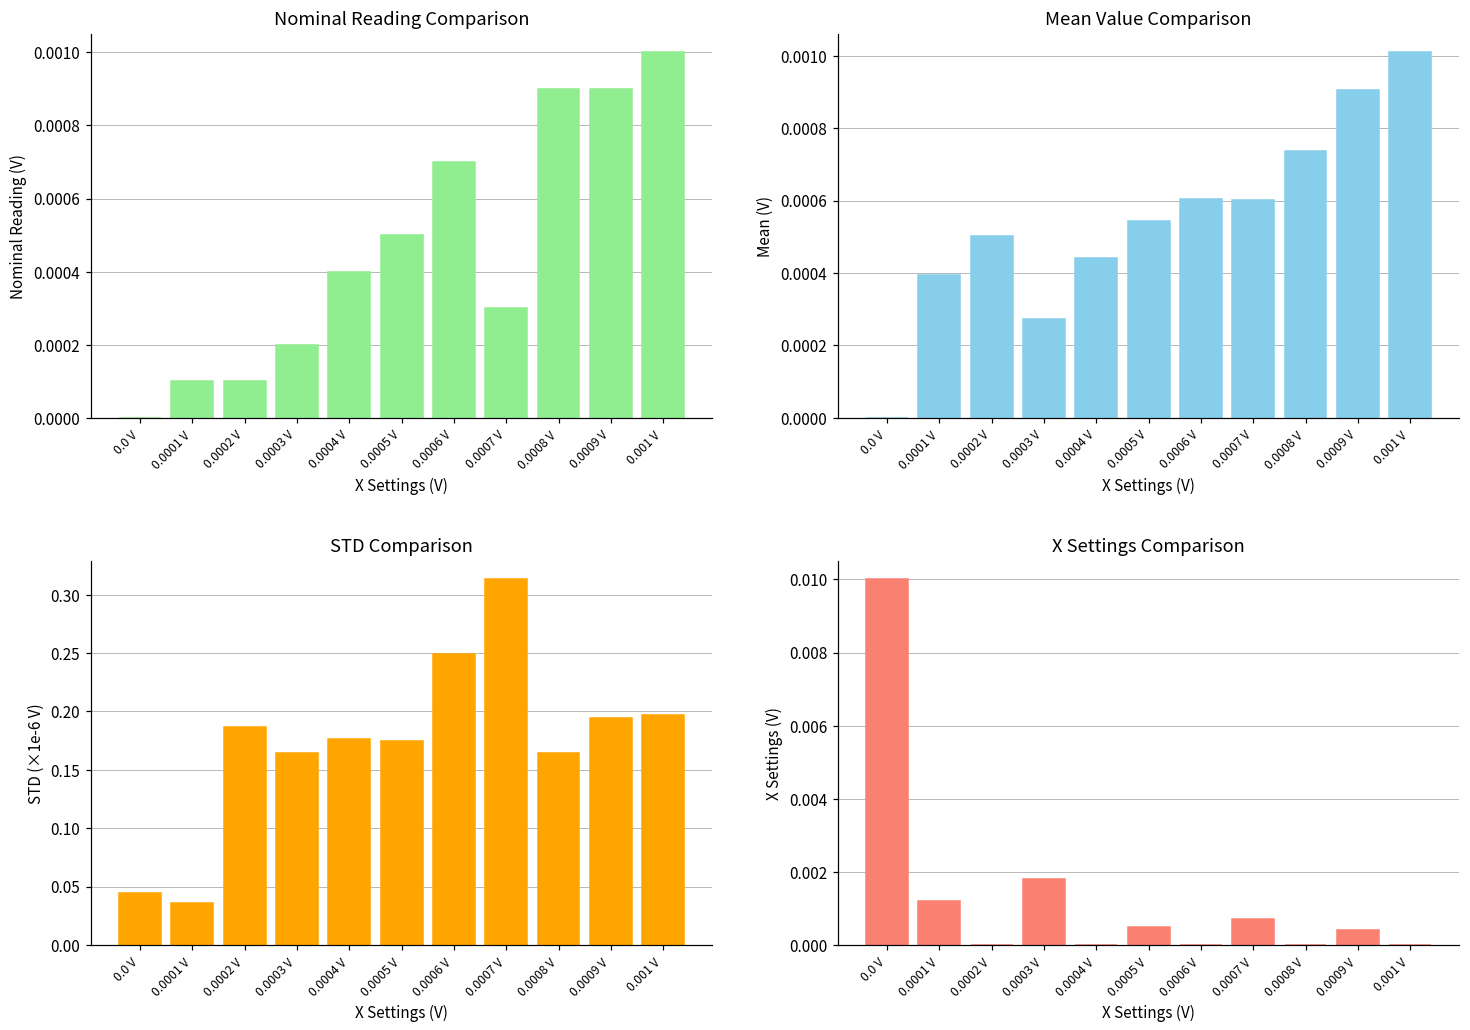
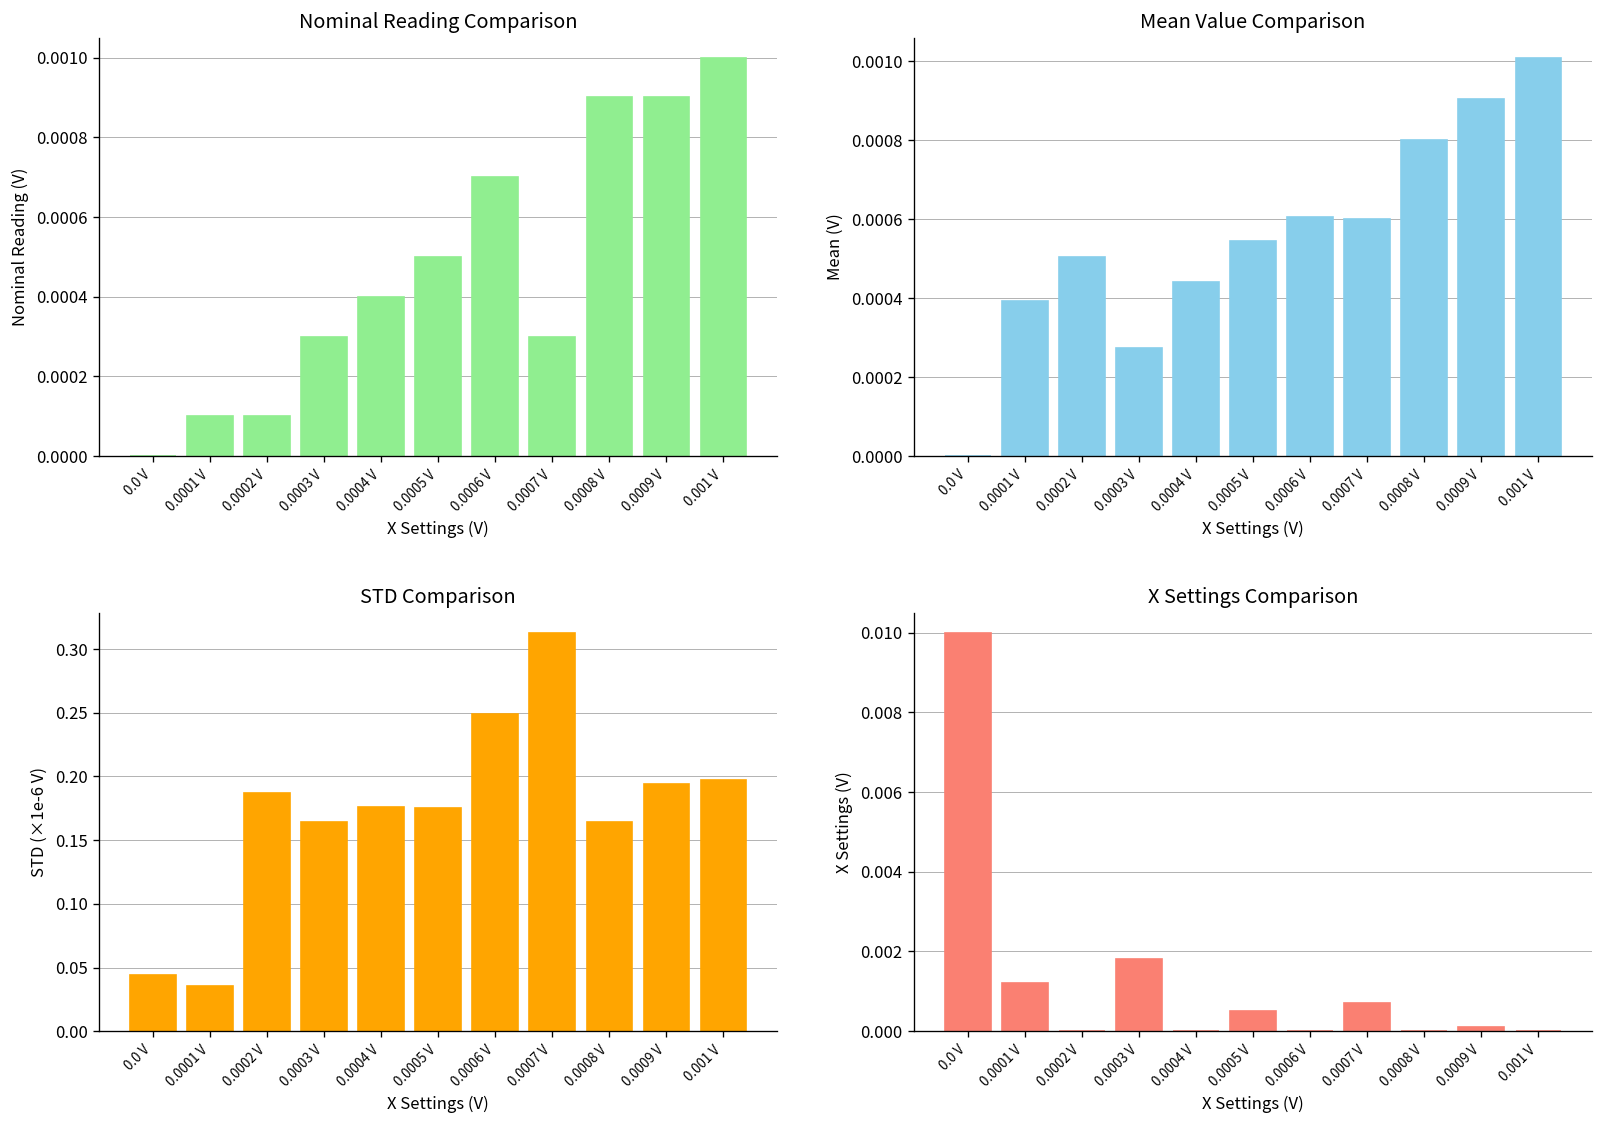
  {
    "Nominal Reading Comparison": {
      "0.0 V": 0.0000,
      "0.0001 V": 0.0001,
      "0.0002 V": 0.0001,
-     "0.0003 V": 0.0002,
+     "0.0003 V": 0.0003,
      "0.0004 V": 0.0004,
      "0.0005 V": 0.0005,
      "0.0006 V": 0.0007,
      "0.0007 V": 0.0003,
      "0.0008 V": 0.0009,
      "0.0009 V": 0.0009,
      "0.001 V": 0.0010
    },
    "Mean Value Comparison": {
      "0.0 V": 0.00000,
      "0.0001 V": 0.00039,
      "0.0002 V": 0.00050,
      "0.0003 V": 0.00027,
      "0.0004 V": 0.00044,
      "0.0005 V": 0.00054,
      "0.0006 V": 0.00060,
      "0.0007 V": 0.00060,
-     "0.0008 V": 0.00074,
+     "0.0008 V": 0.00080,
      "0.0009 V": 0.00090,
      "0.001 V": 0.00101
    },
    "STD Comparison": {
      "0.0 V": 0.044,
      "0.0001 V": 0.036,
      "0.0002 V": 0.187,
      "0.0003 V": 0.164,
      "0.0004 V": 0.176,
      "0.0005 V": 0.175,
      "0.0006 V": 0.249,
      "0.0007 V": 0.313,
      "0.0008 V": 0.164,
      "0.0009 V": 0.194,
      "0.001 V": 0.197
    },
    "X Settings Comparison": {
      "0.0 V": 0.0100,
      "0.0001 V": 0.0012,
      "0.0002 V": 0.0000,
      "0.0003 V": 0.0018,
      "0.0004 V": 0.0000,
      "0.0005 V": 0.0005,
      "0.0006 V": 0.0000,
      "0.0007 V": 0.0007,
      "0.0008 V": 0.0000,
-     "0.0009 V": 0.0004,
+     "0.0009 V": 0.0001,
      "0.001 V": 0.0000
    }
  }
